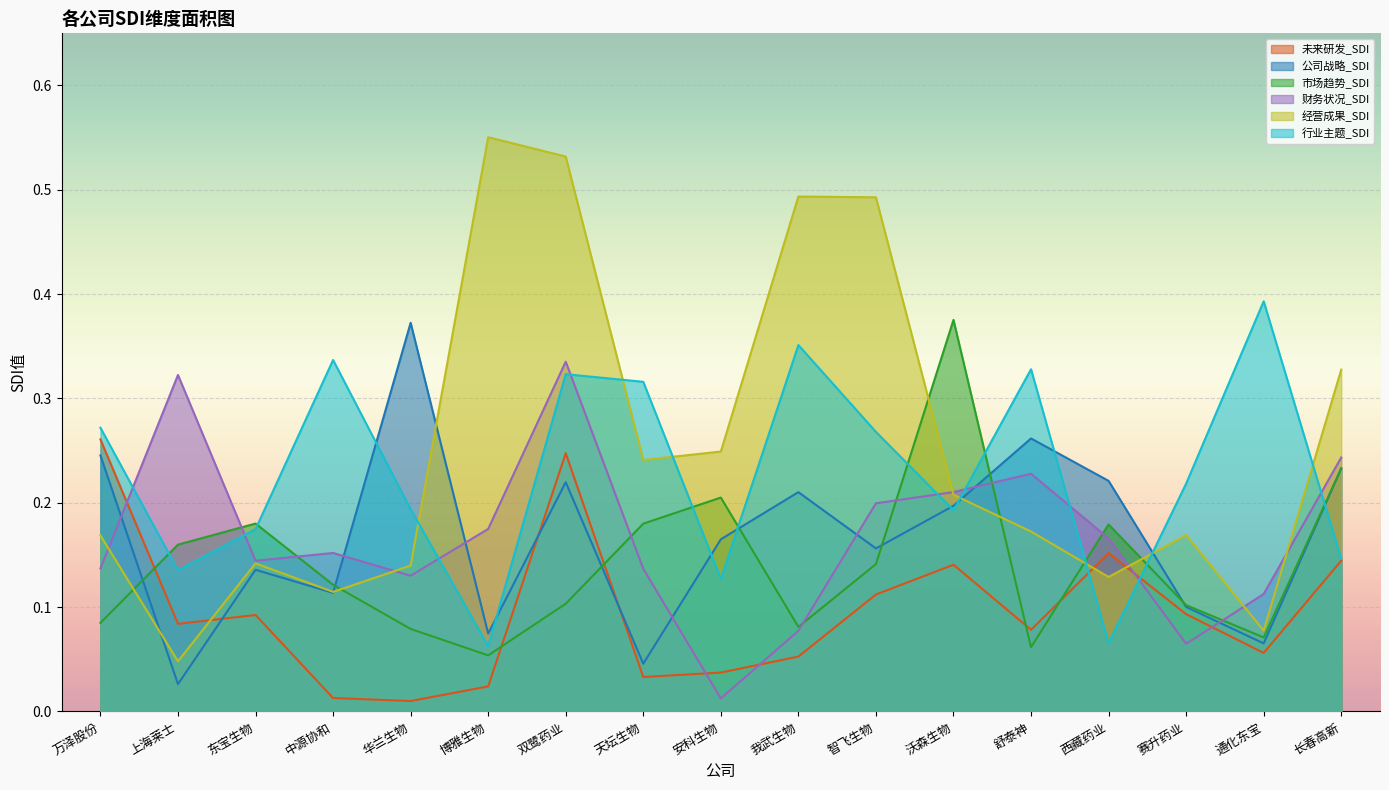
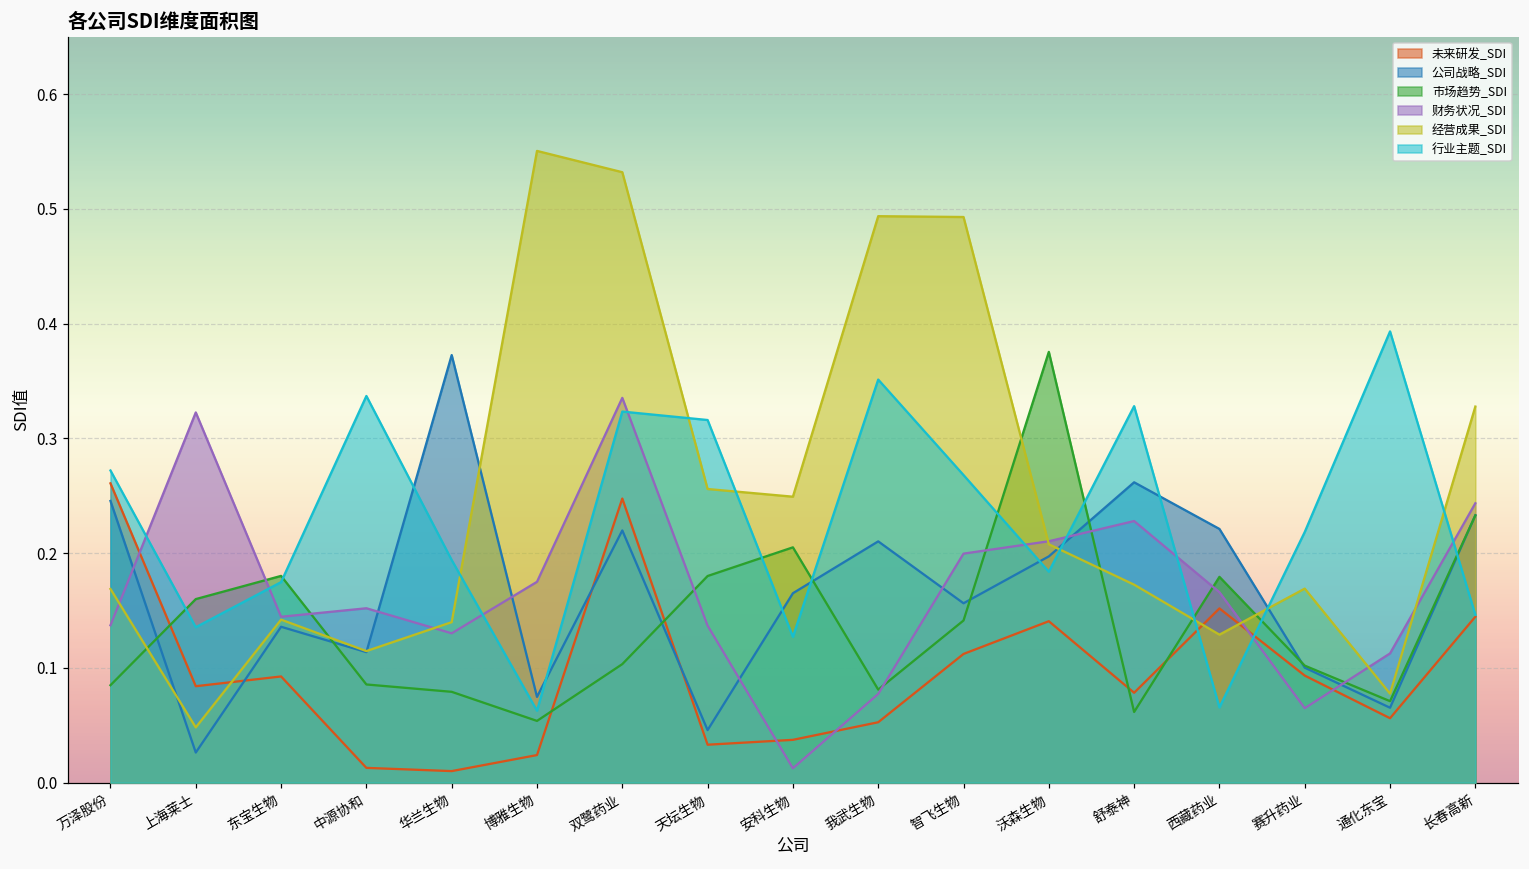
  {
    "未来研发_SDI": {
      "万泽股份": 0.261,
      "上海莱士": 0.084,
      "东宝生物": 0.093,
      "中源协和": 0.013,
      "华兰生物": 0.010,
      "博雅生物": 0.024,
      "双鹭药业": 0.248,
      "天坛生物": 0.033,
      "安科生物": 0.037,
      "我武生物": 0.053,
      "智飞生物": 0.112,
      "沃森生物": 0.141,
      "舒泰神": 0.078,
      "西藏药业": 0.152,
      "赛升药业": 0.093,
      "通化东宝": 0.056
    },
    "公司战略_SDI": {
      "万泽股份": 0.245,
      "上海莱士": 0.026,
      "东宝生物": 0.136,
      "华兰生物": 0.373,
      "博雅生物": 0.075,
      "双鹭药业": 0.220,
      "天坛生物": 0.046,
      "安科生物": 0.165,
      "我武生物": 0.210,
      "智飞生物": 0.156,
      "沃森生物": 0.197,
      "舒泰神": 0.262,
      "西藏药业": 0.221,
      "通化东宝": 0.065
    },
    "市场趋势_SDI": {
      "万泽股份": 0.085,
      "上海莱士": 0.160,
      "东宝生物": 0.180,
-     "中源协和": 0.121,
+     "中源协和": 0.086,
      "华兰生物": 0.079,
      "博雅生物": 0.054,
      "双鹭药业": 0.103,
      "天坛生物": 0.180,
      "安科生物": 0.205,
      "我武生物": 0.081,
      "智飞生物": 0.141,
      "沃森生物": 0.375,
      "舒泰神": 0.062,
      "西藏药业": 0.179,
      "通化东宝": 0.071
    },
    "财务状况_SDI": {
      "万泽股份": 0.137,
      "上海莱士": 0.323,
      "东宝生物": 0.144,
      "中源协和": 0.152,
      "华兰生物": 0.130,
      "博雅生物": 0.175,
      "双鹭药业": 0.335,
      "天坛生物": 0.137,
      "安科生物": 0.012,
      "我武生物": 0.077,
      "智飞生物": 0.200,
      "沃森生物": 0.210,
      "舒泰神": 0.228,
      "西藏药业": 0.166,
      "赛升药业": 0.065,
      "通化东宝": 0.113,
      "长春高新": 0.243
    },
    "经营成果_SDI": {
      "万泽股份": 0.169,
      "上海莱士": 0.048,
      "东宝生物": 0.142,
      "华兰生物": 0.140,
      "博雅生物": 0.550,
      "双鹭药业": 0.532,
-     "天坛生物": 0.241,
+     "天坛生物": 0.256,
      "安科生物": 0.249,
      "我武生物": 0.494,
      "智飞生物": 0.493,
      "沃森生物": 0.208,
      "舒泰神": 0.172,
      "西藏药业": 0.129,
      "赛升药业": 0.169,
      "通化东宝": 0.078,
      "长春高新": 0.328
    },
    "行业主题_SDI": {
      "万泽股份": 0.272,
      "上海莱士": 0.135,
      "东宝生物": 0.175,
      "中源协和": 0.337,
      "华兰生物": 0.194,
      "博雅生物": 0.063,
      "双鹭药业": 0.323,
      "天坛生物": 0.316,
      "安科生物": 0.127,
      "我武生物": 0.351,
      "智飞生物": 0.268,
-     "沃森生物": 0.193,
+     "沃森生物": 0.184,
      "舒泰神": 0.328,
      "西藏药业": 0.066,
      "赛升药业": 0.218,
      "通化东宝": 0.393
    }
  }
